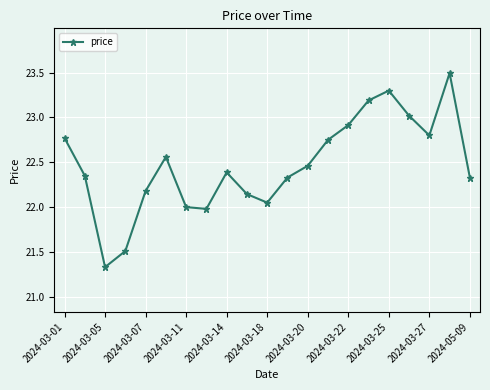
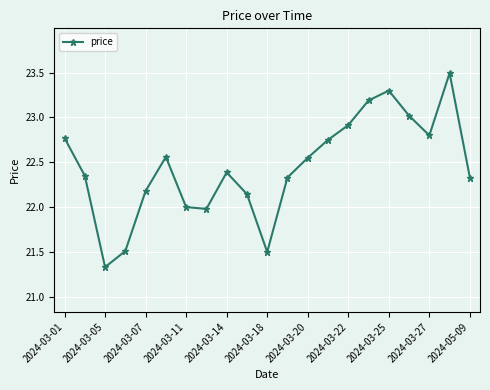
  {
    "2024-03-01": 22.8,
    "2024-03-05": 21.3,
    "2024-03-07": 22.2,
    "2024-03-11": 22.0,
    "2024-03-14": 22.4,
-   "2024-03-18": 22.0,
-   "2024-03-20": 22.46,
+   "2024-03-18": 21.5,
+   "2024-03-20": 22.55,
    "2024-03-22": 22.9,
    "2024-03-27": 22.8,
    "2024-05-09": 22.3
  }
